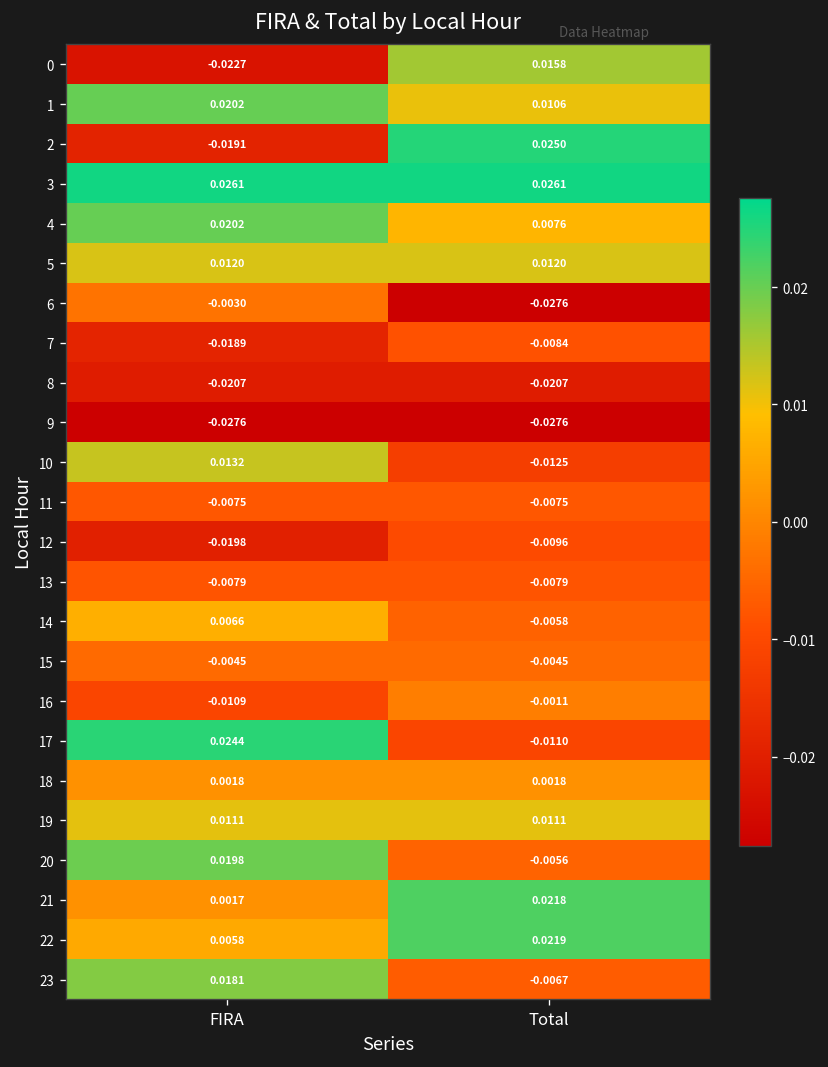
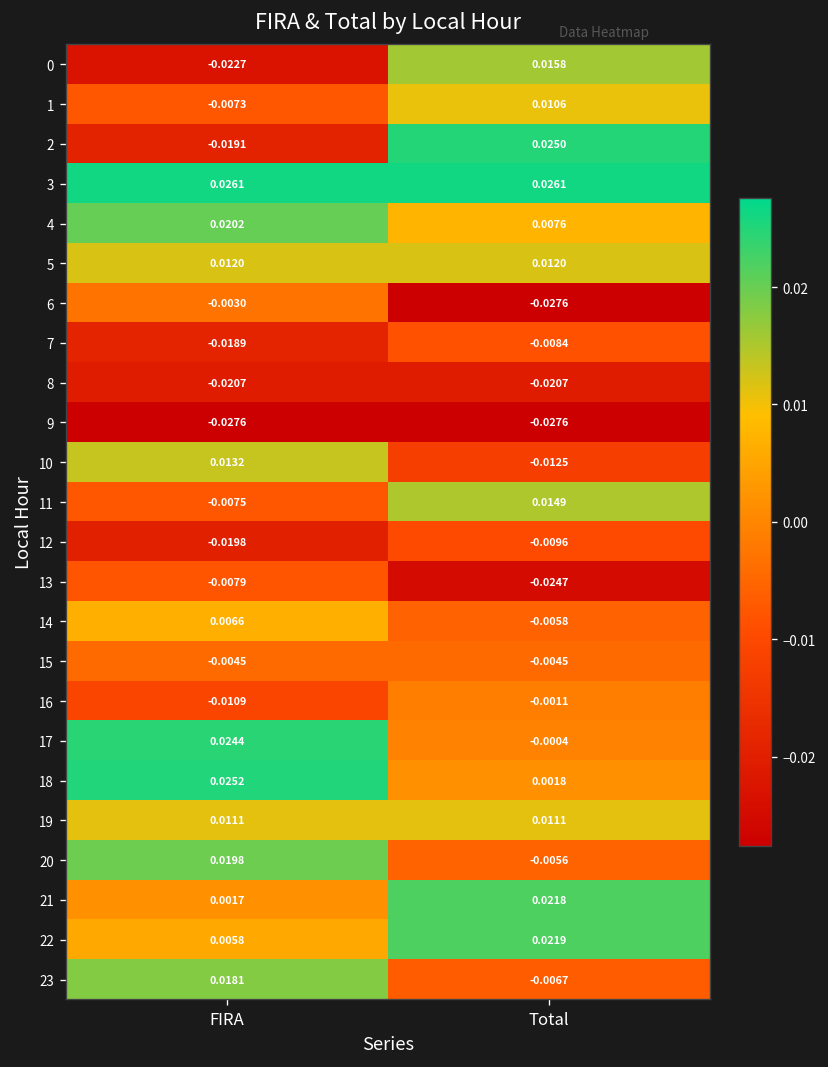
  {
    "0": {
      "FIRA": -0.0227,
      "Total": 0.0158
    },
    "1": {
-     "FIRA": 0.0202,
+     "FIRA": -0.0073,
      "Total": 0.0106
    },
    "2": {
      "FIRA": -0.0191,
      "Total": 0.0250
    },
    "3": {
      "FIRA": 0.0261,
      "Total": 0.0261
    },
    "4": {
      "FIRA": 0.0202,
      "Total": 0.0076
    },
    "5": {
      "FIRA": 0.0120,
      "Total": 0.0120
    },
    "6": {
      "FIRA": -0.0030,
      "Total": -0.0276
    },
    "7": {
      "FIRA": -0.0189,
      "Total": -0.0084
    },
    "8": {
      "FIRA": -0.0207,
      "Total": -0.0207
    },
    "9": {
      "FIRA": -0.0276,
      "Total": -0.0276
    },
    "10": {
      "FIRA": 0.0132,
      "Total": -0.0125
    },
    "11": {
      "FIRA": -0.0075,
-     "Total": -0.0075
+     "Total": 0.0149
    },
    "12": {
      "FIRA": -0.0198,
      "Total": -0.0096
    },
    "13": {
      "FIRA": -0.0079,
-     "Total": -0.0079
+     "Total": -0.0247
    },
    "14": {
      "FIRA": 0.0066,
      "Total": -0.0058
    },
    "15": {
      "FIRA": -0.0045,
      "Total": -0.0045
    },
    "16": {
      "FIRA": -0.0109,
      "Total": -0.0011
    },
    "17": {
      "FIRA": 0.0244,
-     "Total": -0.0110
+     "Total": -0.0004
    },
    "18": {
-     "FIRA": 0.0018,
+     "FIRA": 0.0252,
      "Total": 0.0018
    },
    "19": {
      "FIRA": 0.0111,
      "Total": 0.0111
    },
    "20": {
      "FIRA": 0.0198,
      "Total": -0.0056
    },
    "21": {
      "FIRA": 0.0017,
      "Total": 0.0218
    },
    "22": {
      "FIRA": 0.0058,
      "Total": 0.0219
    },
    "23": {
      "FIRA": 0.0181,
      "Total": -0.0067
    }
  }
